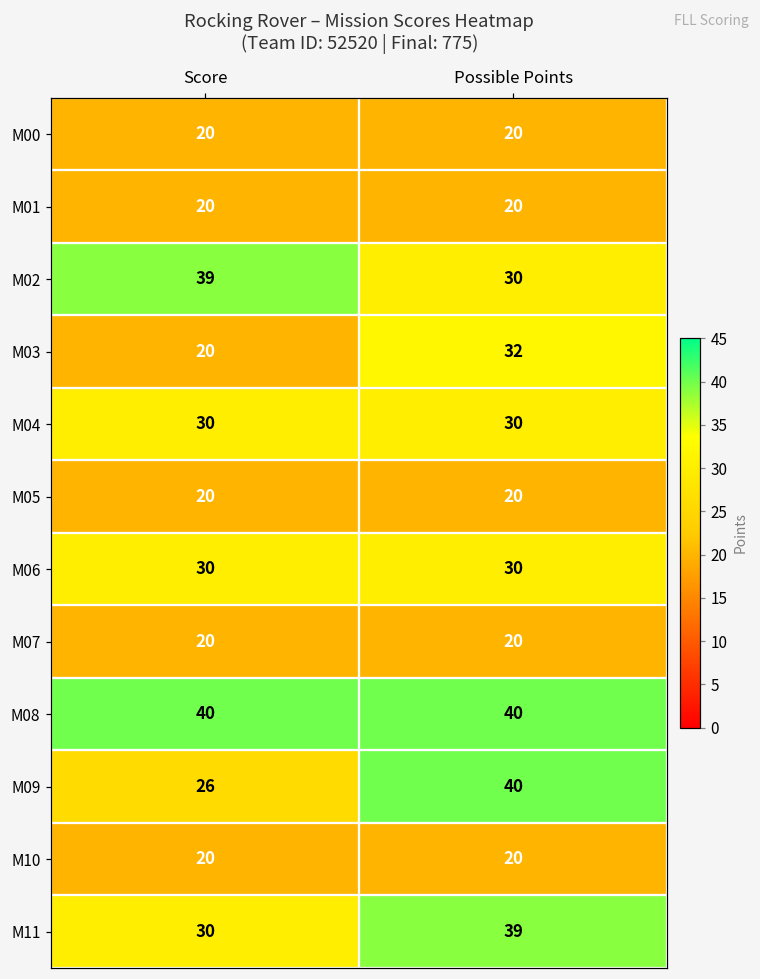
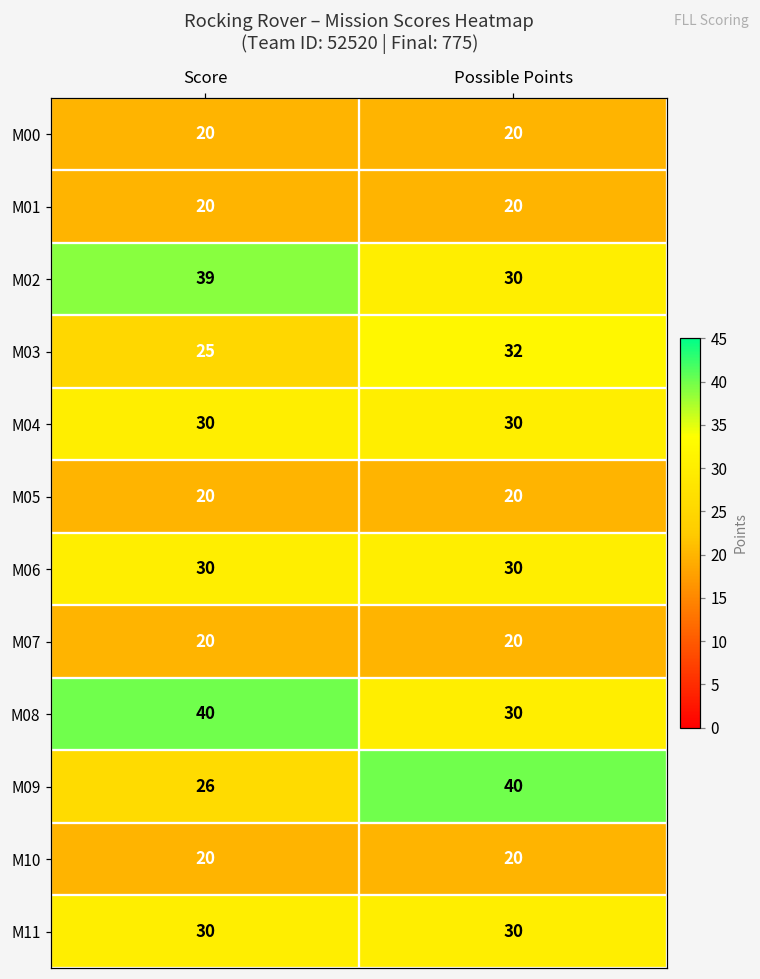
  {
    "M00": {
      "Score": 20,
      "Possible Points": 20
    },
    "M01": {
      "Score": 20,
      "Possible Points": 20
    },
    "M02": {
      "Score": 39,
      "Possible Points": 30
    },
    "M03": {
-     "Score": 20,
+     "Score": 25,
      "Possible Points": 32
    },
    "M04": {
      "Score": 30,
      "Possible Points": 30
    },
    "M05": {
      "Score": 20,
      "Possible Points": 20
    },
    "M06": {
      "Score": 30,
      "Possible Points": 30
    },
    "M07": {
      "Score": 20,
      "Possible Points": 20
    },
    "M08": {
      "Score": 40,
-     "Possible Points": 40
+     "Possible Points": 30
    },
    "M09": {
      "Score": 26,
      "Possible Points": 40
    },
    "M10": {
      "Score": 20,
      "Possible Points": 20
    },
    "M11": {
      "Score": 30,
-     "Possible Points": 39
+     "Possible Points": 30
    }
  }
